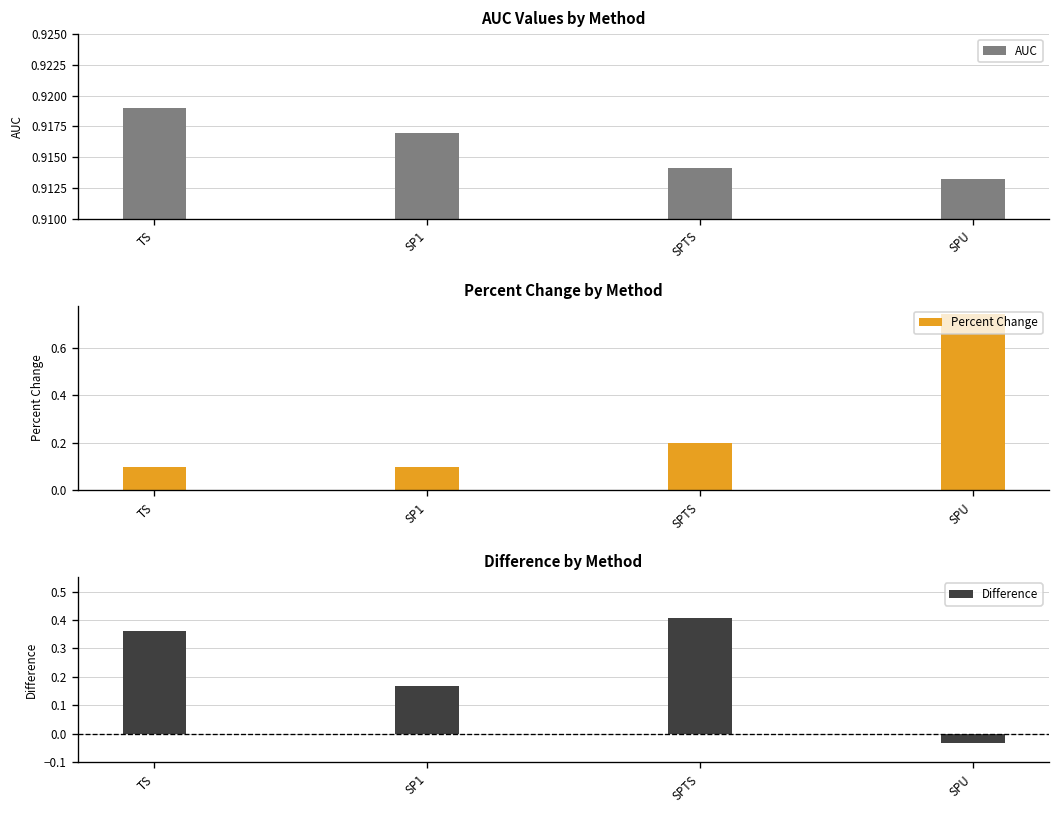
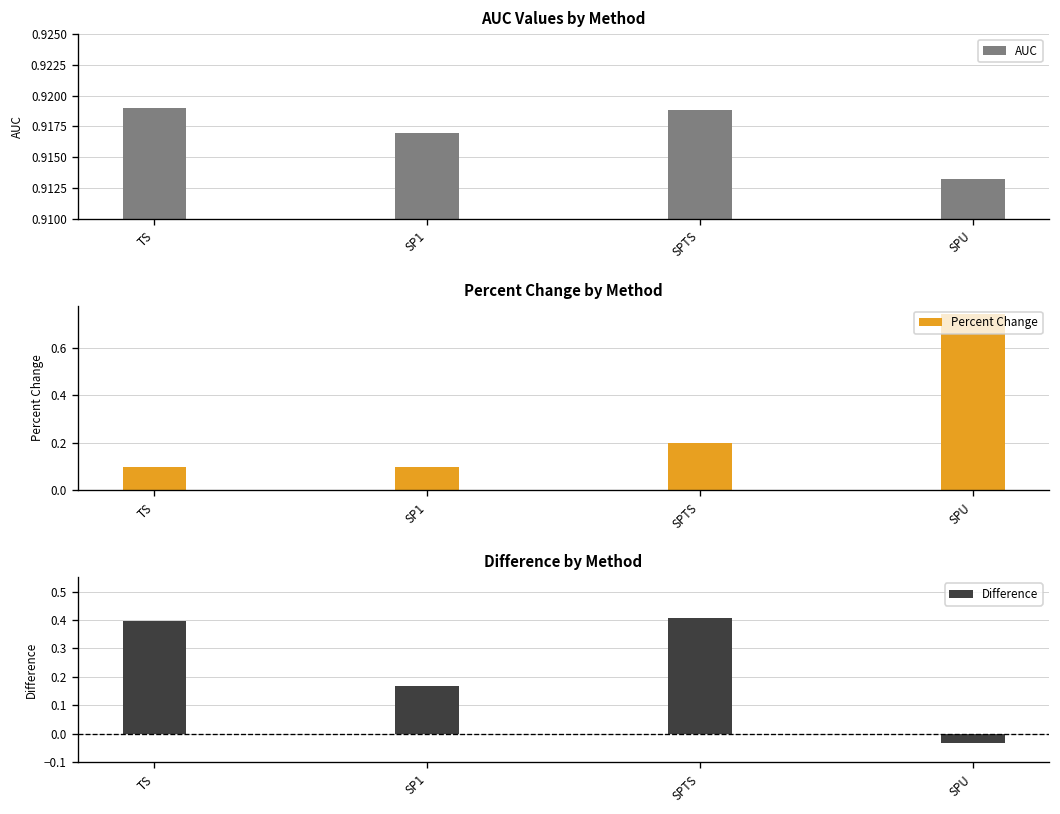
  {
    "AUC Values by Method": {
      "TS": 0.9190,
      "SP1": 0.9170,
-     "SPTS": 0.9141,
+     "SPTS": 0.9189,
      "SPU": 0.9132
    },
    "Percent Change by Method": {
      "TS": 0.10,
      "SP1": 0.10,
      "SPTS": 0.20
    },
    "Difference by Method": {
-     "TS": 0.36,
+     "TS": 0.40,
      "SP1": 0.17,
      "SPTS": 0.41,
      "SPU": -0.03
    }
  }
